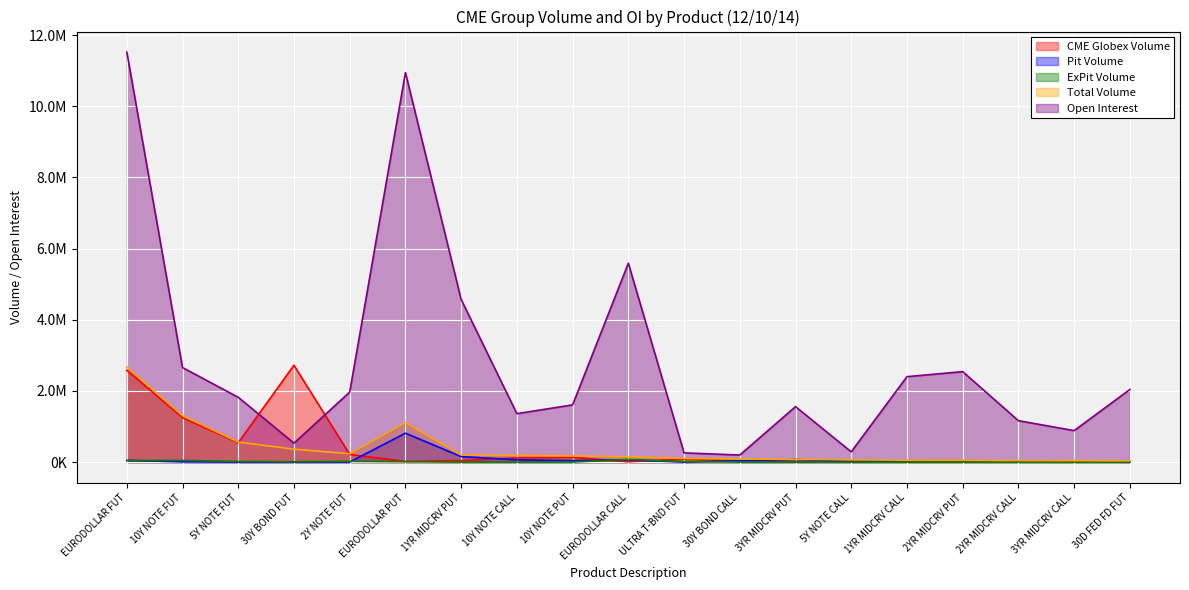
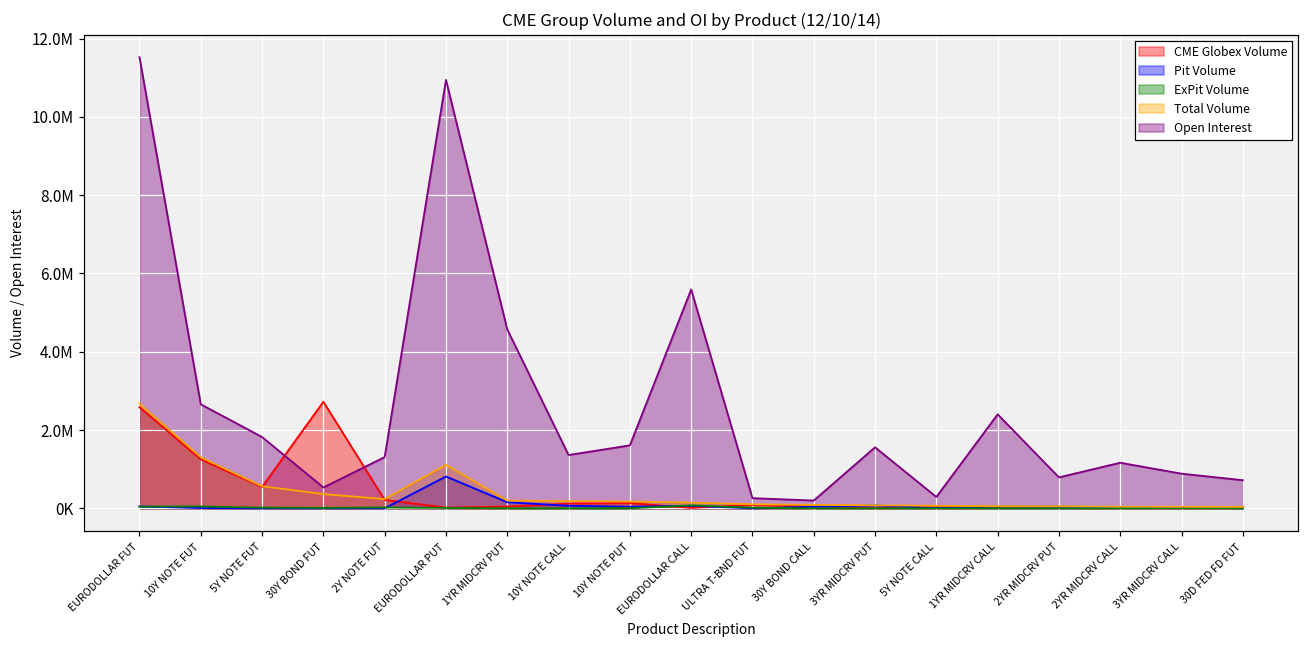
  {
    "CME Globex Volume": {
      "EURODOLLAR FUT": 2600000,
      "30Y BOND FUT": 2700000
    },
    "Pit Volume": {
      "EURODOLLAR PUT": 800000
    },
    "Total Volume": {
      "EURODOLLAR FUT": 2700000,
      "30Y BOND FUT": 400000,
      "EURODOLLAR PUT": 1100000
    },
    "Open Interest": {
      "EURODOLLAR FUT": 11500000,
      "10Y NOTE FUT": 2700000,
      "5Y NOTE FUT": 1800000,
      "30Y BOND FUT": 500000,
-     "2Y NOTE FUT": 2000000,
+     "2Y NOTE FUT": 1300000,
      "EURODOLLAR PUT": 10900000,
      "1YR MIDCRV PUT": 4600000,
      "10Y NOTE CALL": 1400000,
      "10Y NOTE PUT": 1600000,
      "EURODOLLAR CALL": 5600000,
      "ULTRA T-BND FUT": 300000,
      "30Y BOND CALL": 200000,
      "3YR MIDCRV PUT": 1600000,
      "5Y NOTE CALL": 300000,
      "1YR MIDCRV CALL": 2400000,
-     "2YR MIDCRV PUT": 2500000,
+     "2YR MIDCRV PUT": 800000,
      "2YR MIDCRV CALL": 1200000,
      "3YR MIDCRV CALL": 900000,
-     "30D FED FD FUT": 2000000
+     "30D FED FD FUT": 700000
    }
  }
